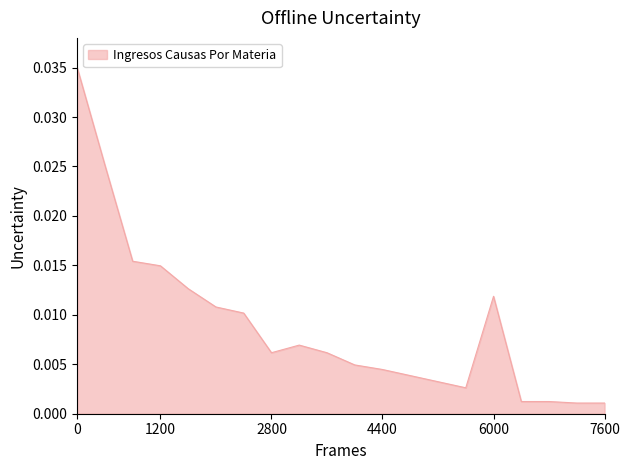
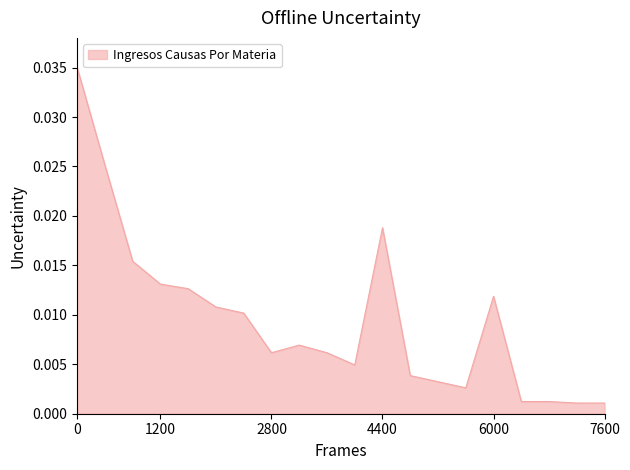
  {
    "0": 0.035,
-   "1200": 0.015,
+   "1200": 0.013,
    "2800": 0.006,
-   "4400": 0.004,
+   "4400": 0.019,
    "6000": 0.012,
    "7600": 0.001
  }
